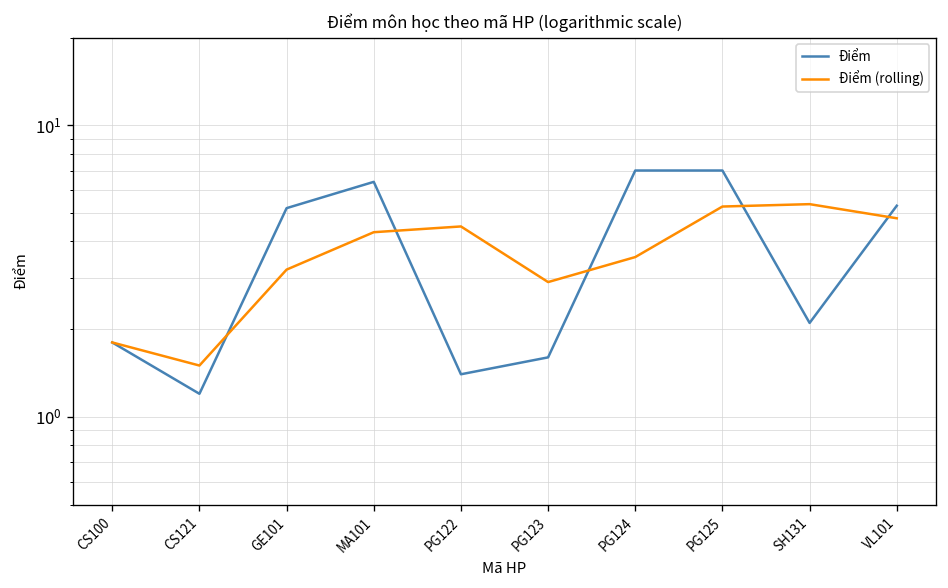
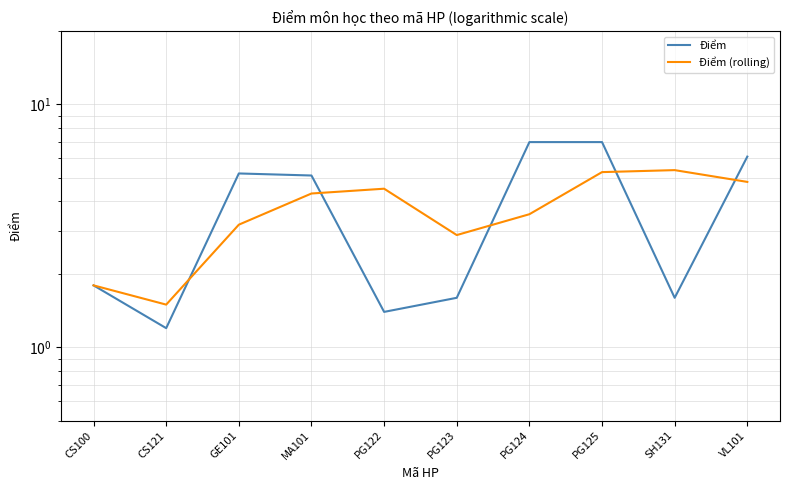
  {
    "Điểm": {
      "CS121": 1.2,
      "GE101": 5.2,
-     "MA101": 6.4,
+     "MA101": 5.1,
      "PG122": 1.4,
      "PG123": 1.6,
      "PG124": 7.0,
      "PG125": 7.0,
-     "SH131": 2.1,
-     "VL101": 5.3
+     "SH131": 1.6,
+     "VL101": 6.1
    },
    "Điểm (rolling)": {
      "CS121": 1.5,
      "GE101": 3.2,
      "MA101": 4.3,
      "PG122": 4.5,
      "PG123": 2.9,
      "PG124": 3.5,
      "PG125": 5.3,
      "SH131": 5.4,
      "VL101": 4.8
    }
  }
